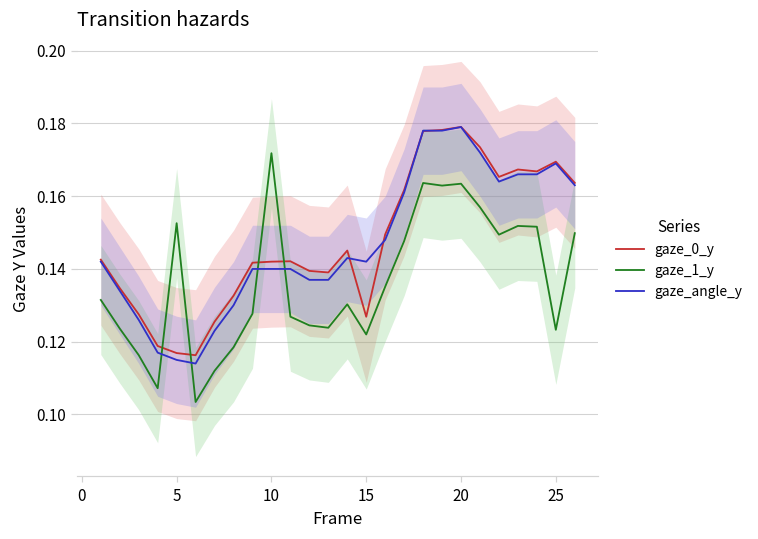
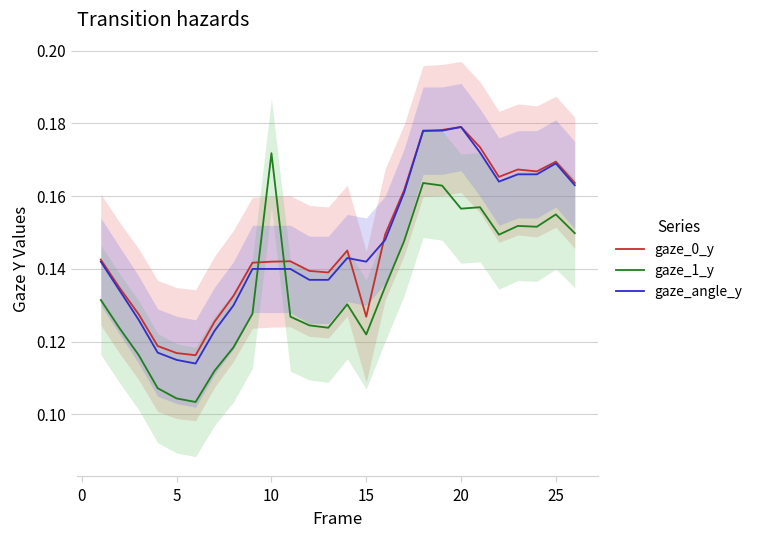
  {
    "gaze_0_y": {
      "5": 0.117,
      "10": 0.142,
      "15": 0.127
    },
    "gaze_1_y": {
-     "5": 0.153,
+     "5": 0.104,
      "10": 0.172,
      "15": 0.122,
-     "20": 0.163,
-     "25": 0.123
+     "20": 0.157,
+     "25": 0.155
    },
    "gaze_angle_y": {
      "5": 0.115,
      "10": 0.140,
      "15": 0.142
    }
  }
